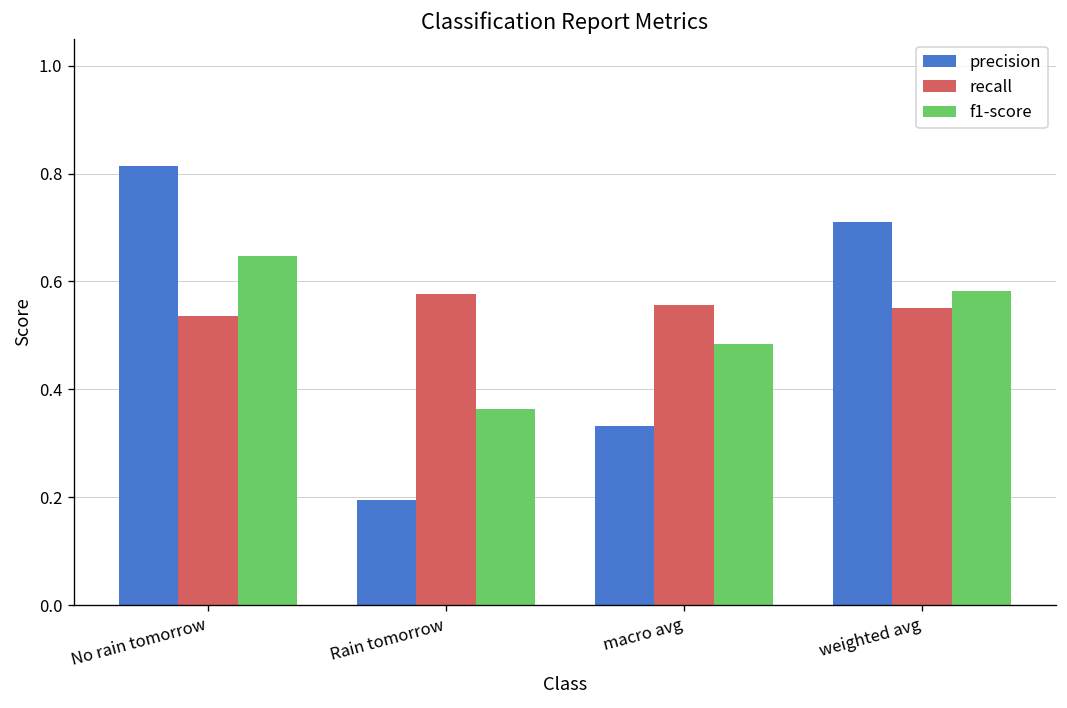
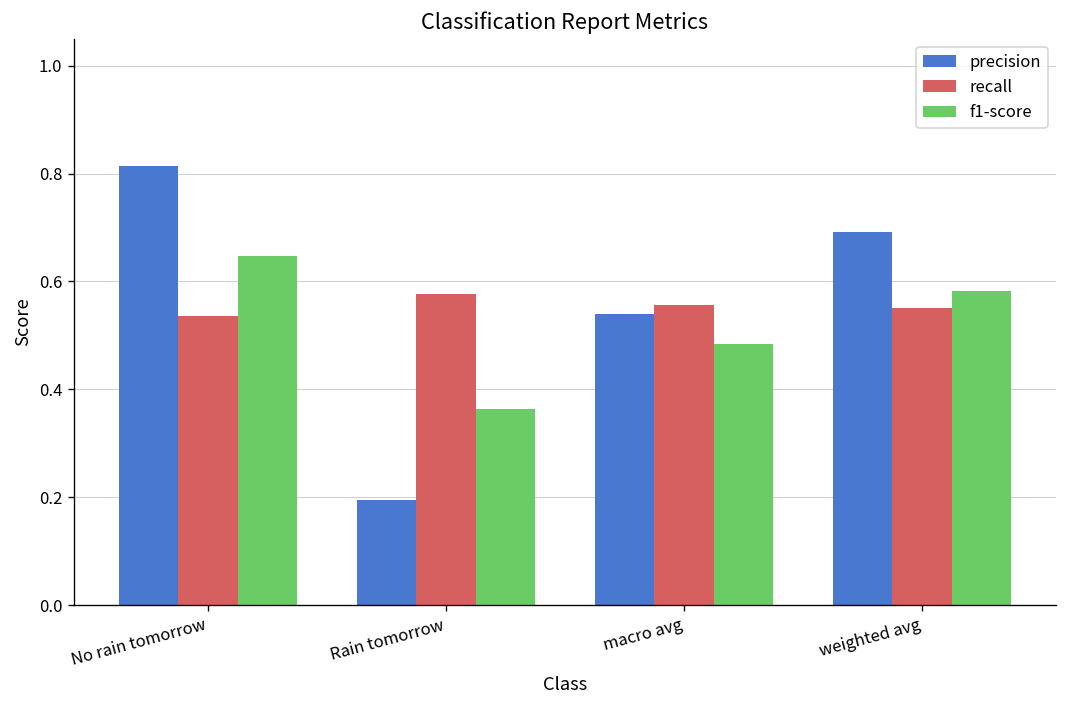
  {
    "precision": {
      "No rain tomorrow": 0.81,
      "Rain tomorrow": 0.19,
-     "macro avg": 0.33,
-     "weighted avg": 0.71
+     "macro avg": 0.54,
+     "weighted avg": 0.69
    },
    "recall": {
      "No rain tomorrow": 0.54,
      "Rain tomorrow": 0.58,
      "macro avg": 0.56,
      "weighted avg": 0.55
    },
    "f1-score": {
      "No rain tomorrow": 0.65,
      "Rain tomorrow": 0.36,
      "macro avg": 0.48,
      "weighted avg": 0.58
    }
  }
